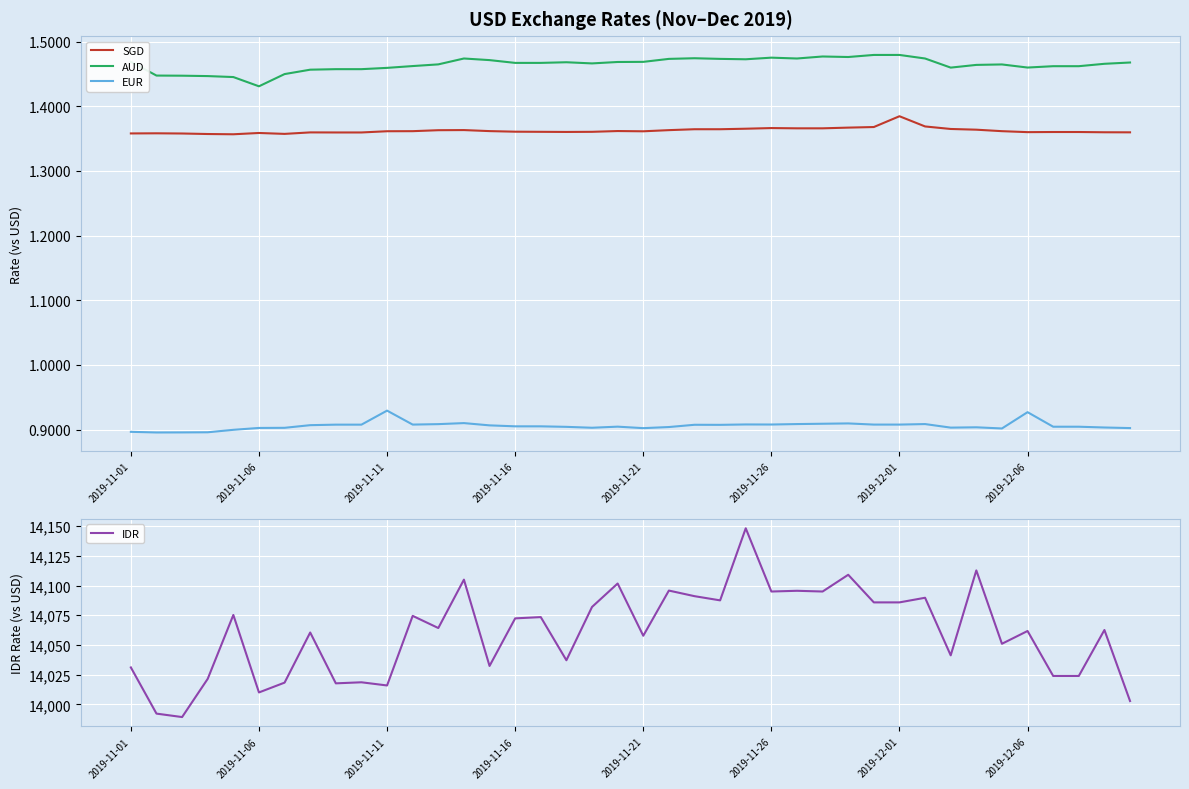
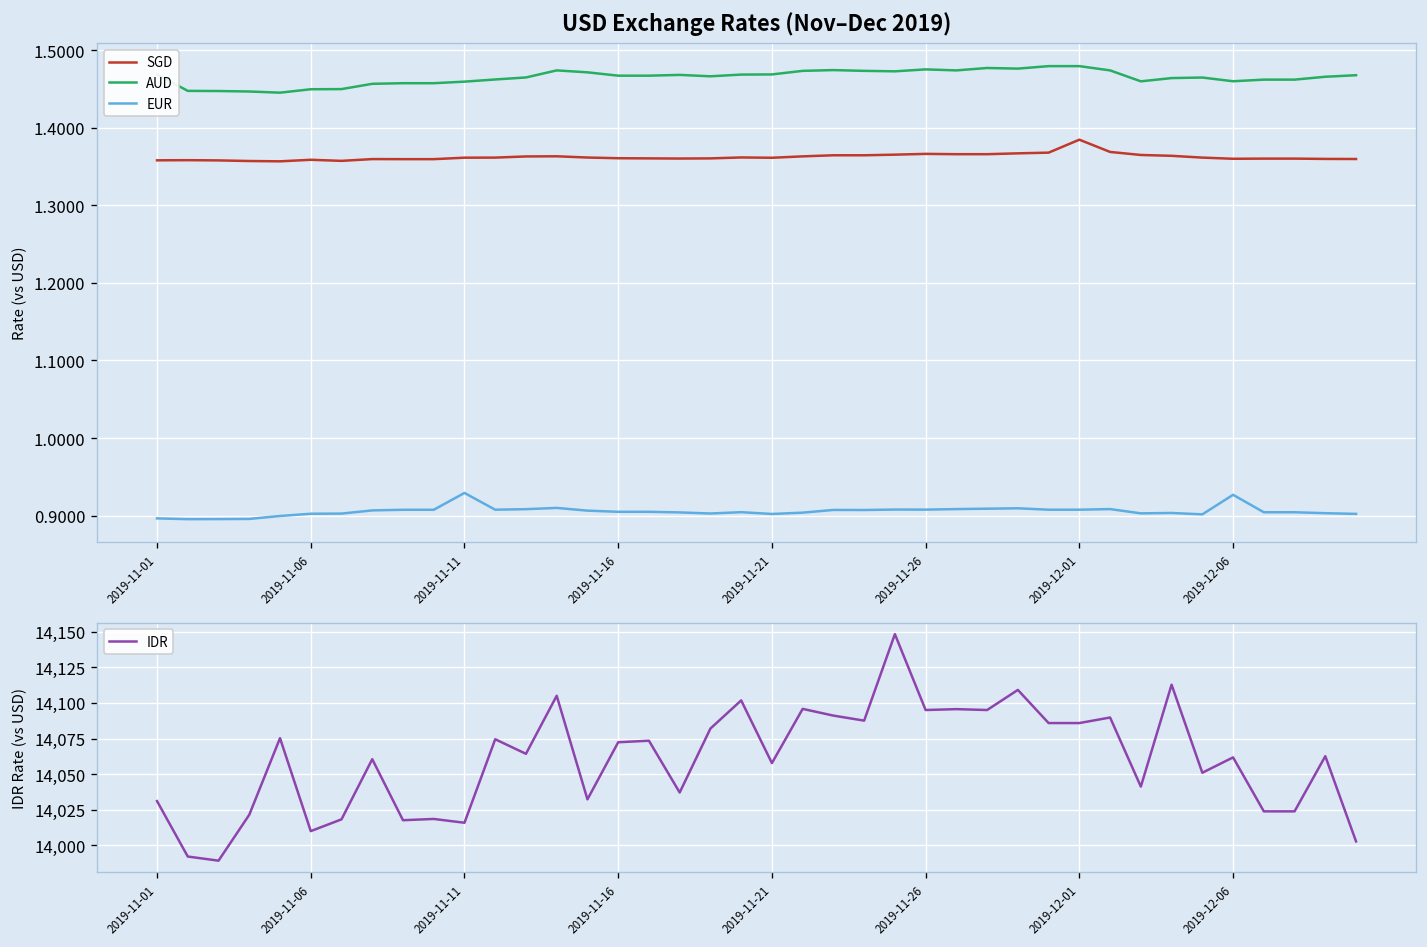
  {
    "USD Exchange Rates (Nov–Dec 2019)": {
      "SGD": {
        "2019-11-01": 1.36,
        "2019-11-06": 1.36,
        "2019-11-11": 1.36,
        "2019-11-16": 1.36,
        "2019-11-21": 1.36,
        "2019-11-26": 1.37,
        "2019-12-01": 1.38,
        "2019-12-06": 1.36
      },
      "AUD": {
-       "2019-11-06": 1.43,
+       "2019-11-06": 1.45,
        "2019-11-11": 1.46,
        "2019-11-16": 1.47,
        "2019-11-21": 1.47,
        "2019-11-26": 1.48,
        "2019-12-01": 1.48,
        "2019-12-06": 1.46
      },
      "EUR": {
        "2019-11-01": 0.90,
        "2019-11-06": 0.90,
        "2019-11-11": 0.93,
        "2019-11-16": 0.90,
        "2019-11-21": 0.90,
        "2019-11-26": 0.91,
        "2019-12-01": 0.91,
        "2019-12-06": 0.93
      }
    }
  }
